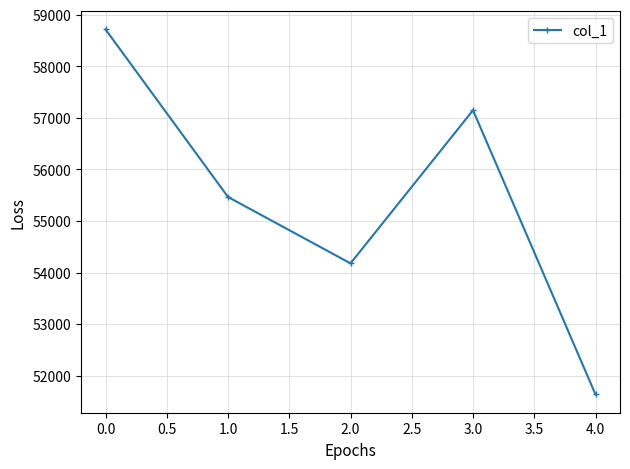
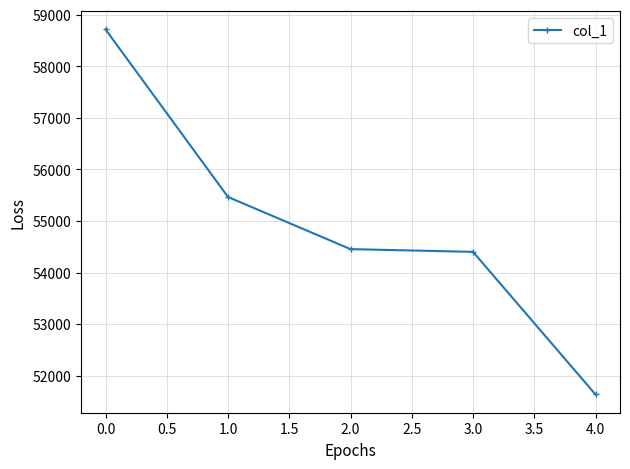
  {
    "0.0": 58700,
    "1.0": 55500,
-   "2.0": 54200,
-   "3.0": 57100,
+   "2.0": 54500,
+   "3.0": 54400,
    "4.0": 51600
  }
